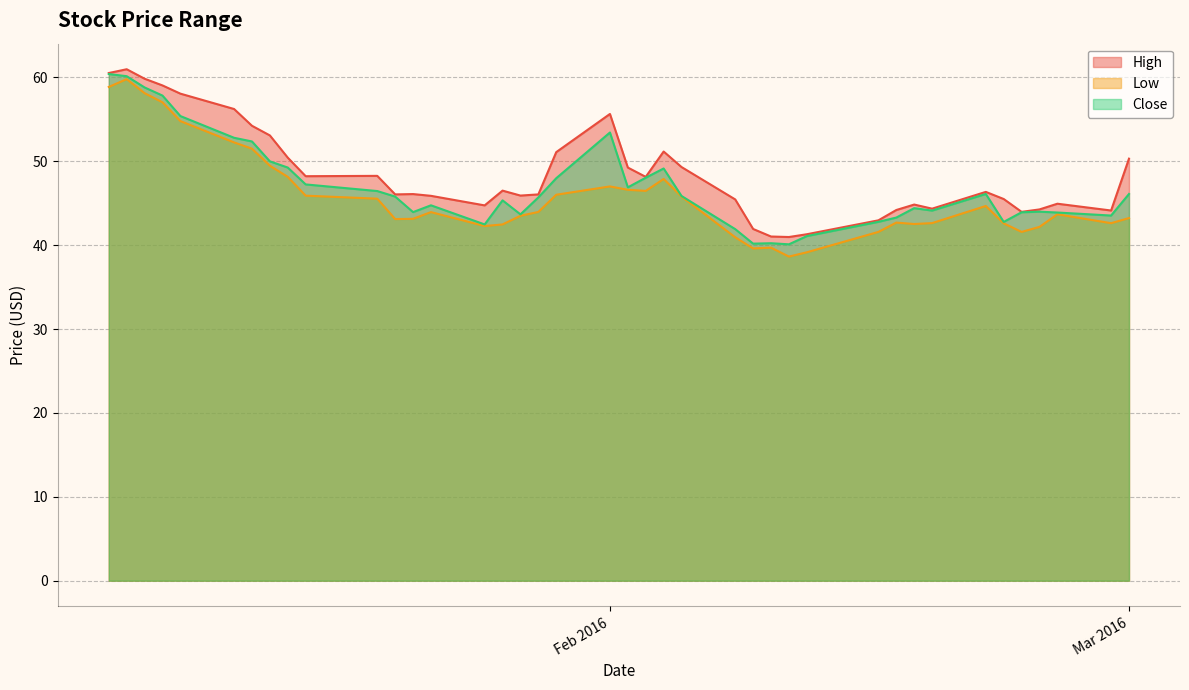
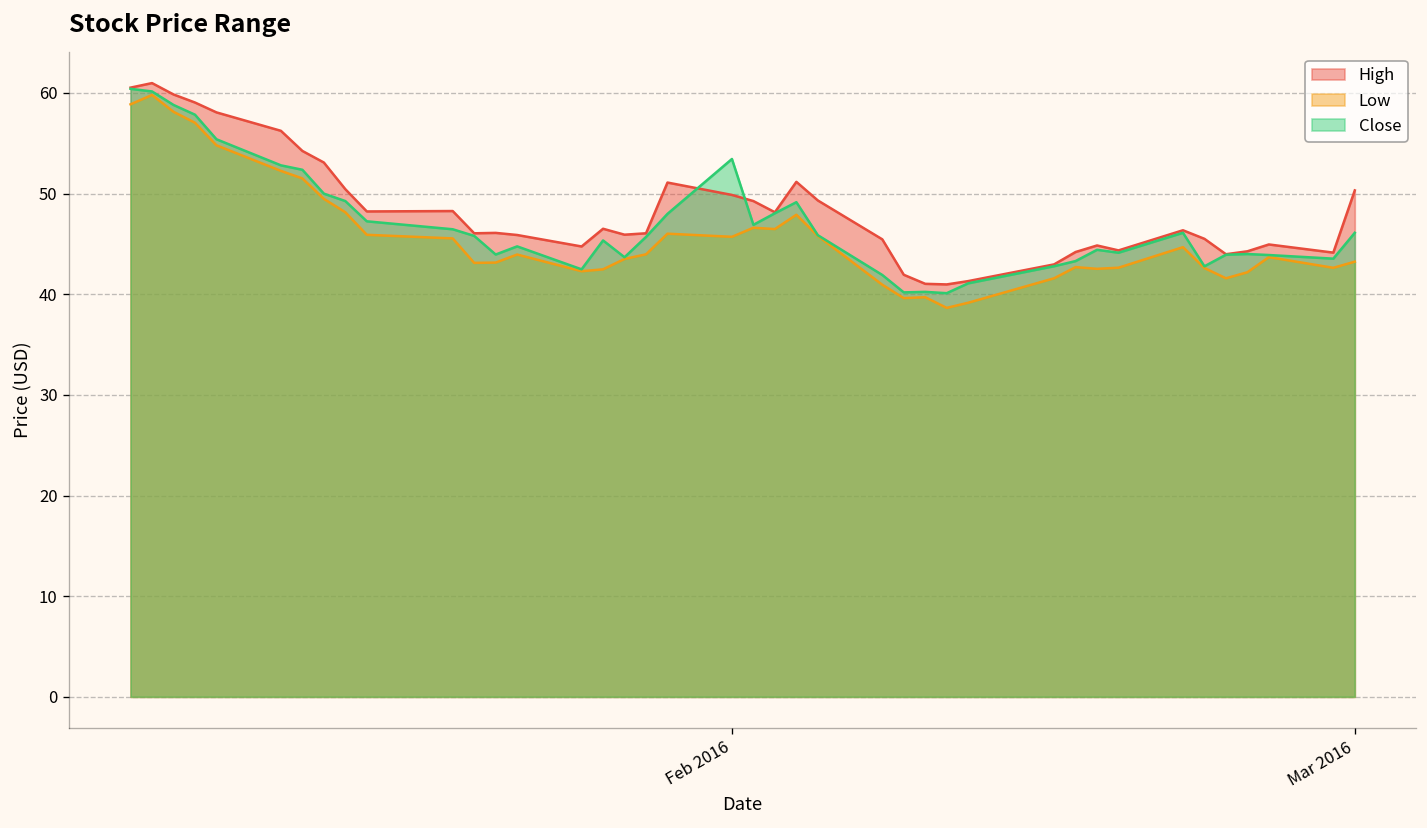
  {
    "High": {
-     "Feb 2016": 56,
+     "Feb 2016": 50,
      "Mar 2016": 50
    },
    "Low": {
-     "Feb 2016": 47,
+     "Feb 2016": 46,
      "Mar 2016": 43
    },
    "Close": {
      "Feb 2016": 53,
      "Mar 2016": 46
    }
  }
